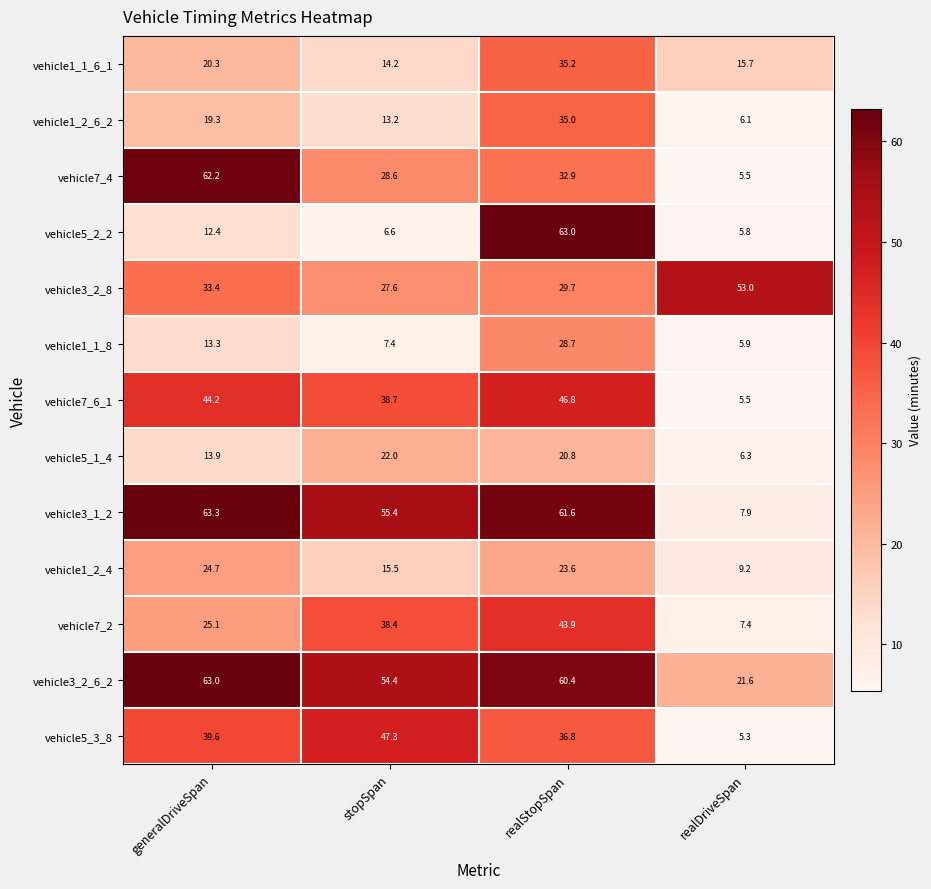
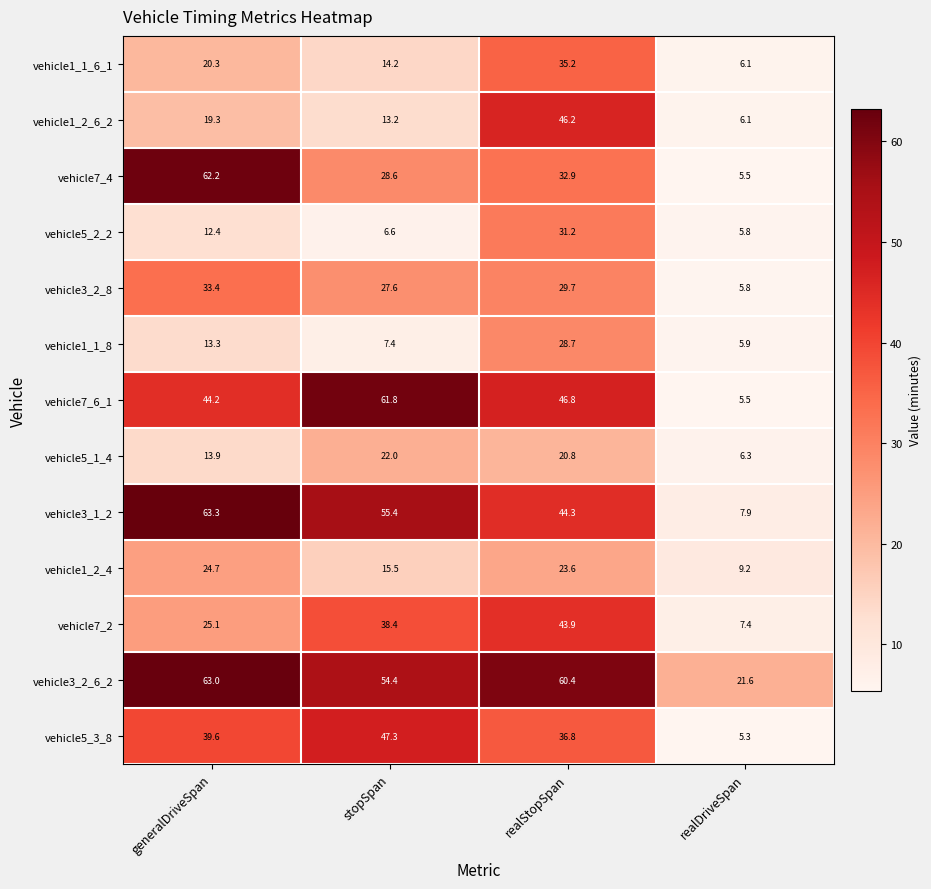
  {
    "vehicle1_1_6_1": {
      "generalDriveSpan": 20.3,
      "stopSpan": 14.2,
      "realStopSpan": 35.2,
-     "realDriveSpan": 15.7
+     "realDriveSpan": 6.1
    },
    "vehicle1_2_6_2": {
      "generalDriveSpan": 19.3,
      "stopSpan": 13.2,
-     "realStopSpan": 35.0,
+     "realStopSpan": 46.2,
      "realDriveSpan": 6.1
    },
    "vehicle7_4": {
      "generalDriveSpan": 62.2,
      "stopSpan": 28.6,
      "realStopSpan": 32.9,
      "realDriveSpan": 5.5
    },
    "vehicle5_2_2": {
      "generalDriveSpan": 12.4,
      "stopSpan": 6.6,
-     "realStopSpan": 63.0,
+     "realStopSpan": 31.2,
      "realDriveSpan": 5.8
    },
    "vehicle3_2_8": {
      "generalDriveSpan": 33.4,
      "stopSpan": 27.6,
      "realStopSpan": 29.7,
-     "realDriveSpan": 53.0
+     "realDriveSpan": 5.8
    },
    "vehicle1_1_8": {
      "generalDriveSpan": 13.3,
      "stopSpan": 7.4,
      "realStopSpan": 28.7,
      "realDriveSpan": 5.9
    },
    "vehicle7_6_1": {
      "generalDriveSpan": 44.2,
-     "stopSpan": 38.7,
+     "stopSpan": 61.8,
      "realStopSpan": 46.8,
      "realDriveSpan": 5.5
    },
    "vehicle5_1_4": {
      "generalDriveSpan": 13.9,
      "stopSpan": 22.0,
      "realStopSpan": 20.8,
      "realDriveSpan": 6.3
    },
    "vehicle3_1_2": {
      "generalDriveSpan": 63.3,
      "stopSpan": 55.4,
-     "realStopSpan": 61.6,
+     "realStopSpan": 44.3,
      "realDriveSpan": 7.9
    },
    "vehicle1_2_4": {
      "generalDriveSpan": 24.7,
      "stopSpan": 15.5,
      "realStopSpan": 23.6,
      "realDriveSpan": 9.2
    },
    "vehicle7_2": {
      "generalDriveSpan": 25.1,
      "stopSpan": 38.4,
      "realStopSpan": 43.9,
      "realDriveSpan": 7.4
    },
    "vehicle3_2_6_2": {
      "generalDriveSpan": 63.0,
      "stopSpan": 54.4,
      "realStopSpan": 60.4,
      "realDriveSpan": 21.6
    },
    "vehicle5_3_8": {
      "generalDriveSpan": 39.6,
      "stopSpan": 47.3,
      "realStopSpan": 36.8,
      "realDriveSpan": 5.3
    }
  }
